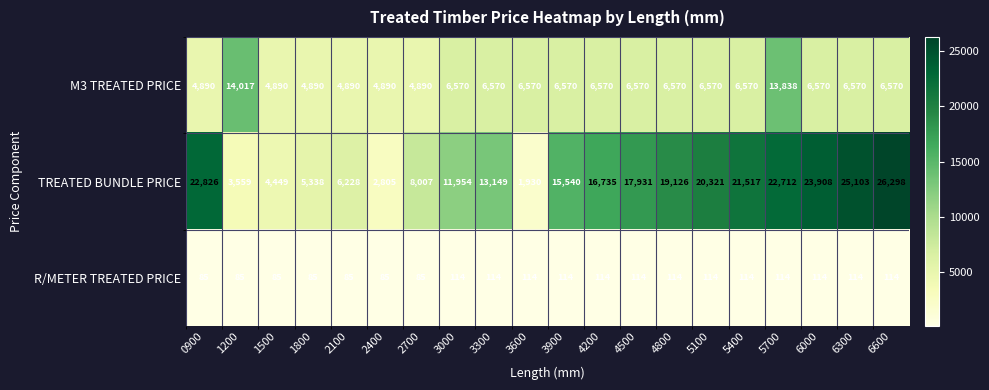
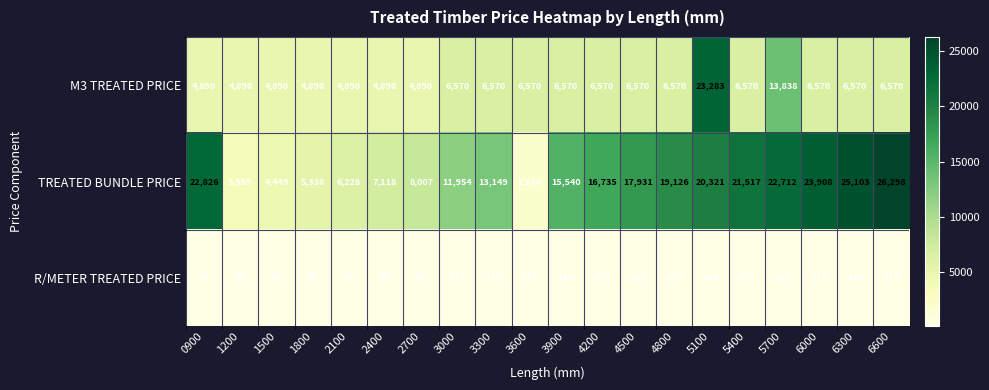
  {
    "M3 TREATED PRICE": {
      "0900": "4,890",
-     "1200": "14,017",
+     "1200": "4,890",
      "1500": "4,890",
      "1800": "4,890",
      "2100": "4,890",
      "2400": "4,890",
      "2700": "4,890",
      "3000": "6,570",
      "3300": "6,570",
      "3600": "6,570",
      "3900": "6,570",
      "4200": "6,570",
      "4500": "6,570",
      "4800": "6,570",
-     "5100": "6,570",
+     "5100": "23,283",
      "5400": "6,570",
      "5700": "13,838",
      "6000": "6,570",
      "6300": "6,570",
      "6600": "6,570"
    },
    "TREATED BUNDLE PRICE": {
      "0900": "22,826",
      "1200": "3,559",
      "1500": "4,449",
      "1800": "5,338",
      "2100": "6,228",
-     "2400": "2,805",
+     "2400": "7,118",
      "2700": "8,007",
      "3000": "11,954",
      "3300": "13,149",
      "3600": "1,930",
      "3900": "15,540",
      "4200": "16,735",
      "4500": "17,931",
      "4800": "19,126",
      "5100": "20,321",
      "5400": "21,517",
      "5700": "22,712",
      "6000": "23,908",
      "6300": "25,103",
      "6600": "26,298"
    }
  }
